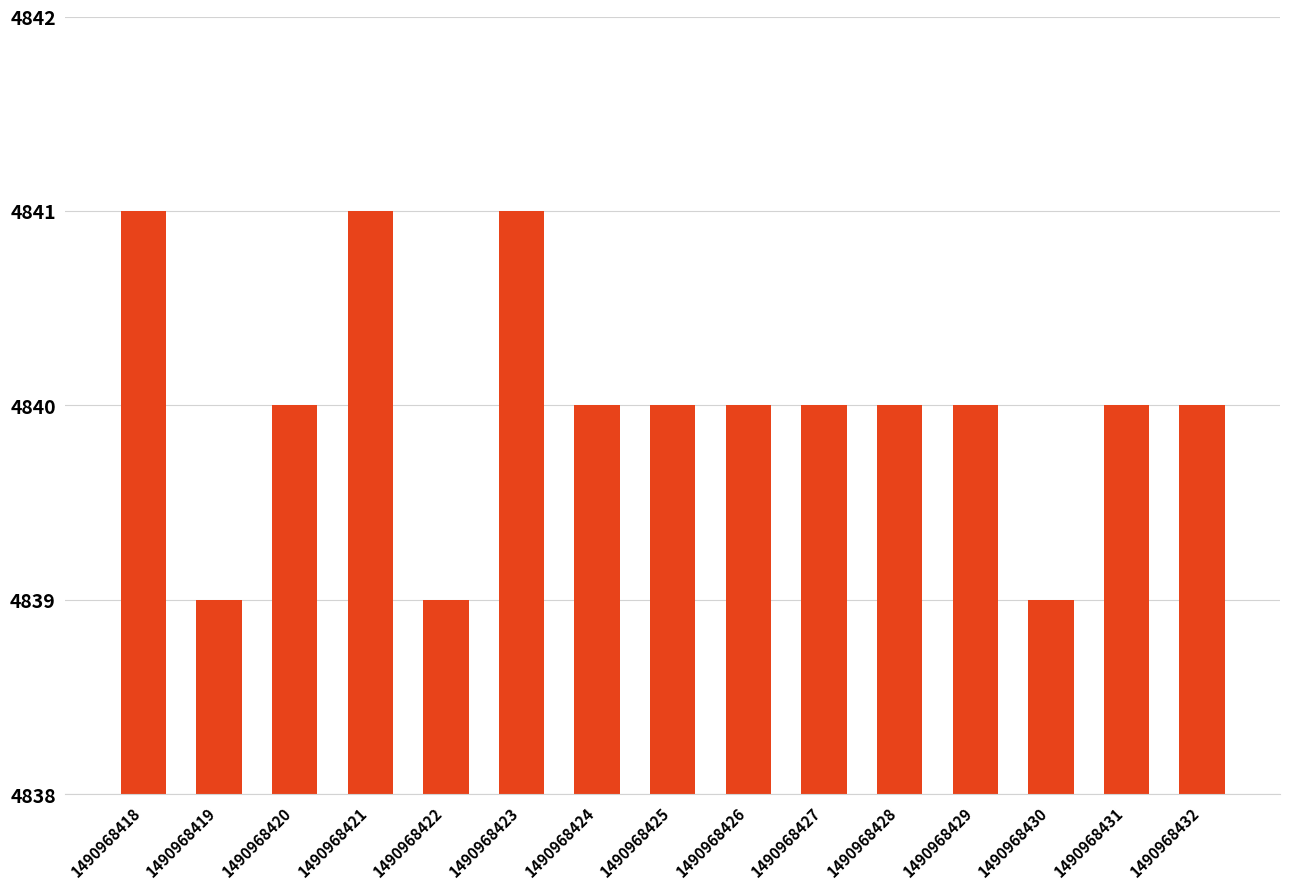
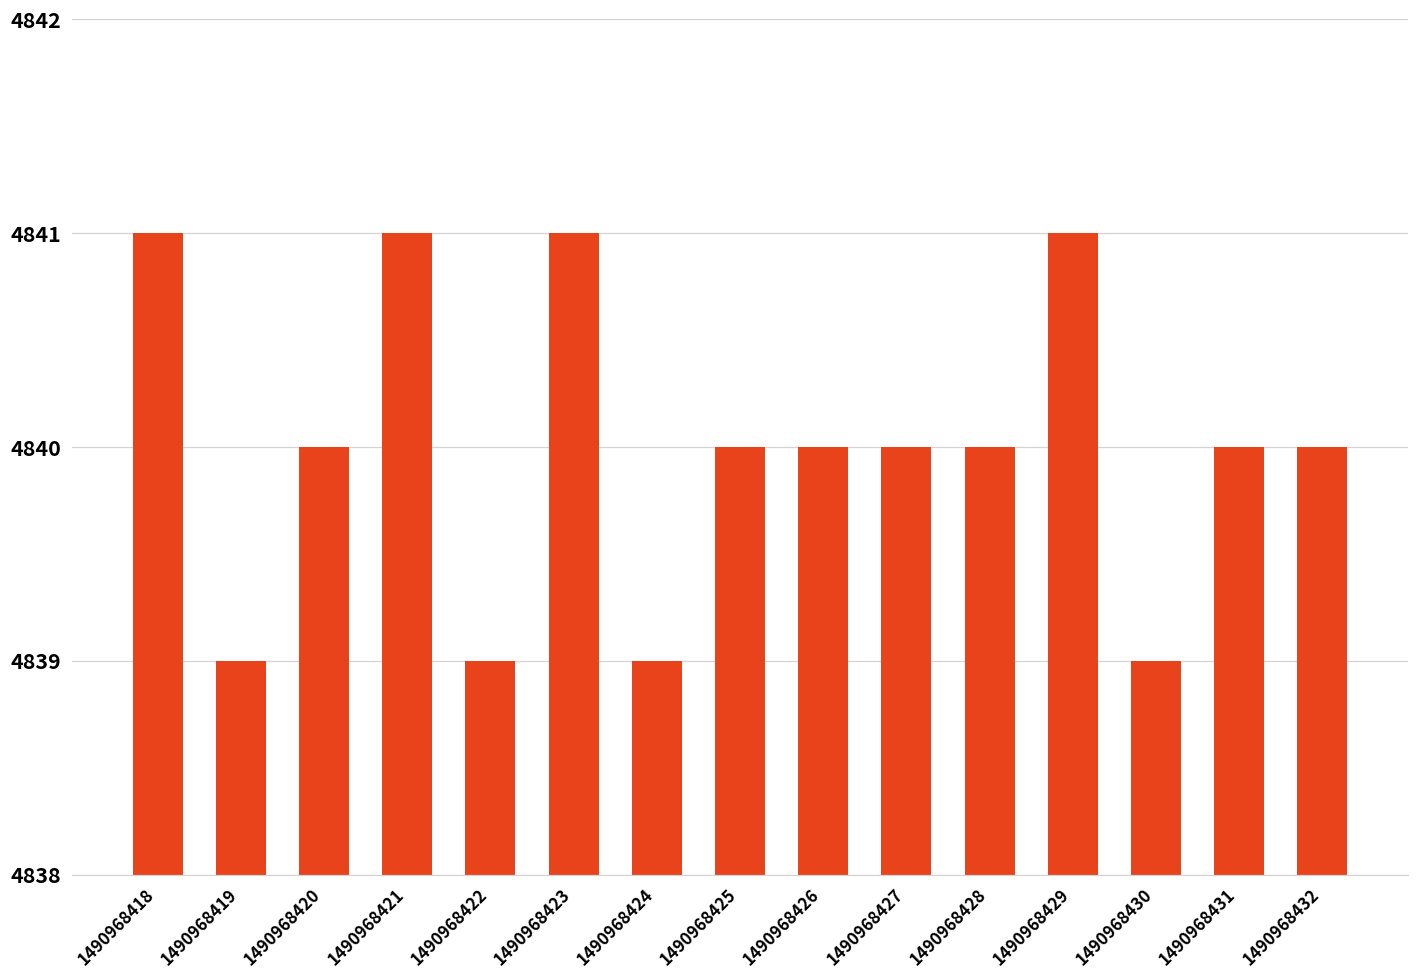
  {
    "1490968418": 4841,
    "1490968419": 4839,
    "1490968420": 4840,
    "1490968421": 4841,
    "1490968422": 4839,
    "1490968423": 4841,
-   "1490968424": 4840,
+   "1490968424": 4839,
    "1490968425": 4840,
    "1490968426": 4840,
    "1490968427": 4840,
    "1490968428": 4840,
-   "1490968429": 4840,
+   "1490968429": 4841,
    "1490968430": 4839,
    "1490968431": 4840,
    "1490968432": 4840
  }
